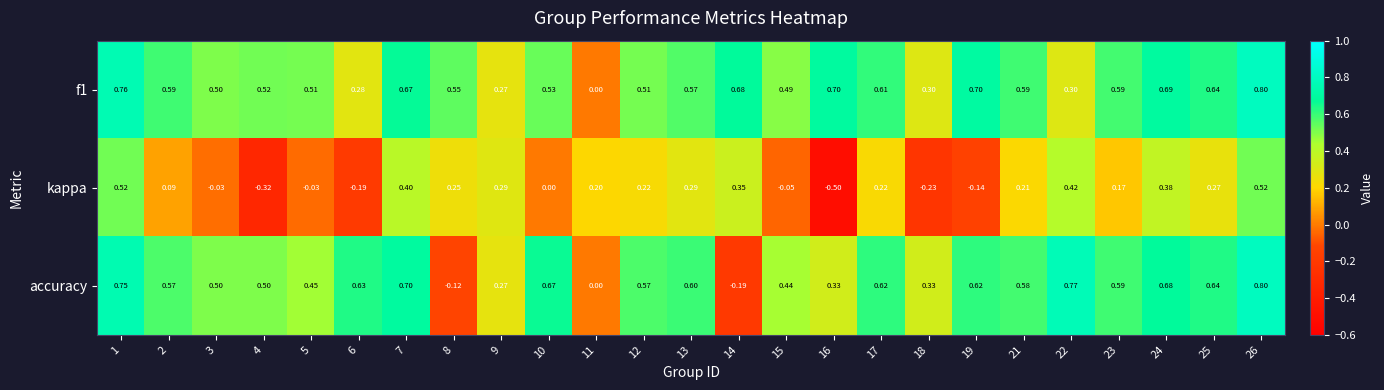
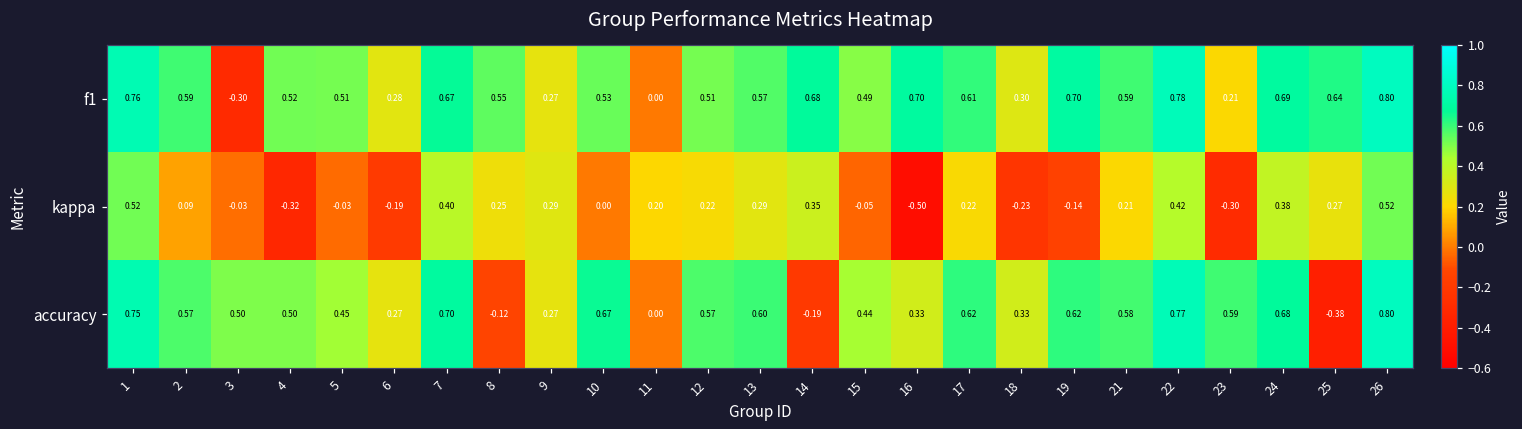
  {
    "f1": {
      "1": 0.76,
      "2": 0.59,
-     "3": 0.50,
+     "3": -0.30,
      "4": 0.52,
      "5": 0.51,
      "6": 0.28,
      "7": 0.67,
      "8": 0.55,
      "9": 0.27,
      "10": 0.53,
      "11": 0.00,
      "12": 0.51,
      "13": 0.57,
      "14": 0.68,
      "15": 0.49,
      "16": 0.70,
      "17": 0.61,
      "18": 0.30,
      "19": 0.70,
      "21": 0.59,
-     "22": 0.30,
-     "23": 0.59,
+     "22": 0.78,
+     "23": 0.21,
      "24": 0.69,
      "25": 0.64,
      "26": 0.80
    },
    "kappa": {
      "1": 0.52,
      "2": 0.09,
      "3": -0.03,
      "4": -0.32,
      "5": -0.03,
      "6": -0.19,
      "7": 0.40,
      "8": 0.25,
      "9": 0.29,
      "10": 0.00,
      "11": 0.20,
      "12": 0.22,
      "13": 0.29,
      "14": 0.35,
      "15": -0.05,
      "16": -0.50,
      "17": 0.22,
      "18": -0.23,
      "19": -0.14,
      "21": 0.21,
      "22": 0.42,
-     "23": 0.17,
+     "23": -0.30,
      "24": 0.38,
      "25": 0.27,
      "26": 0.52
    },
    "accuracy": {
      "1": 0.75,
      "2": 0.57,
      "3": 0.50,
      "4": 0.50,
      "5": 0.45,
-     "6": 0.63,
+     "6": 0.27,
      "7": 0.70,
      "8": -0.12,
      "9": 0.27,
      "10": 0.67,
      "11": 0.00,
      "12": 0.57,
      "13": 0.60,
      "14": -0.19,
      "15": 0.44,
      "16": 0.33,
      "17": 0.62,
      "18": 0.33,
      "19": 0.62,
      "21": 0.58,
      "22": 0.77,
      "23": 0.59,
      "24": 0.68,
-     "25": 0.64,
+     "25": -0.38,
      "26": 0.80
    }
  }
